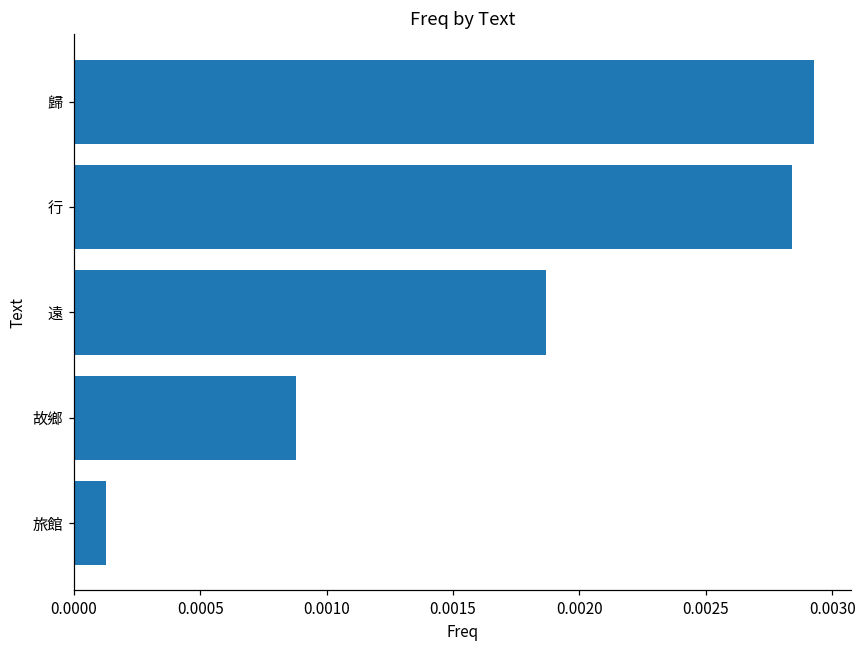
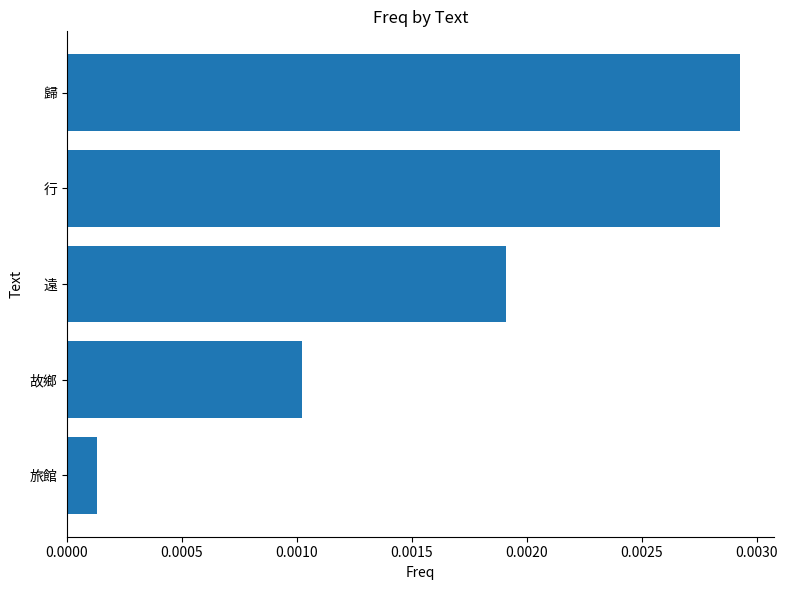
  {
    "歸": 0.00293,
    "行": 0.00284,
-   "遠": 0.00187,
-   "故鄉": 0.00088,
+   "遠": 0.00191,
+   "故鄉": 0.00102,
    "旅館": 0.00013
  }
